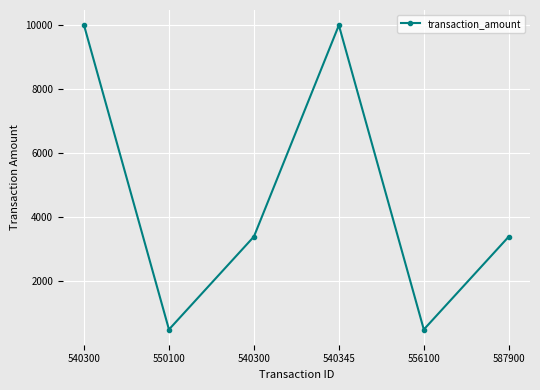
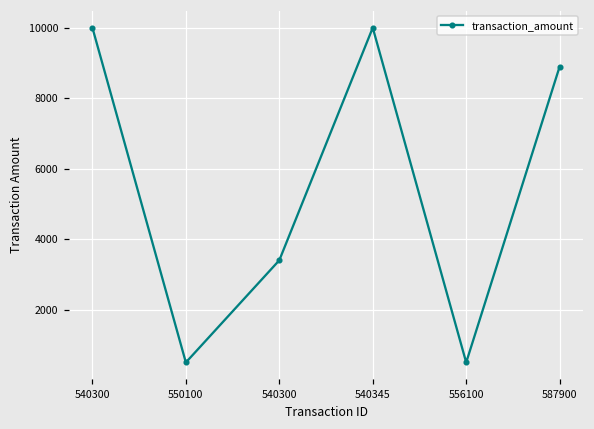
  {
    "550100": 500,
    "540345": 10000,
    "556100": 500,
-   "587900": 3400
+   "587900": 8900
  }
